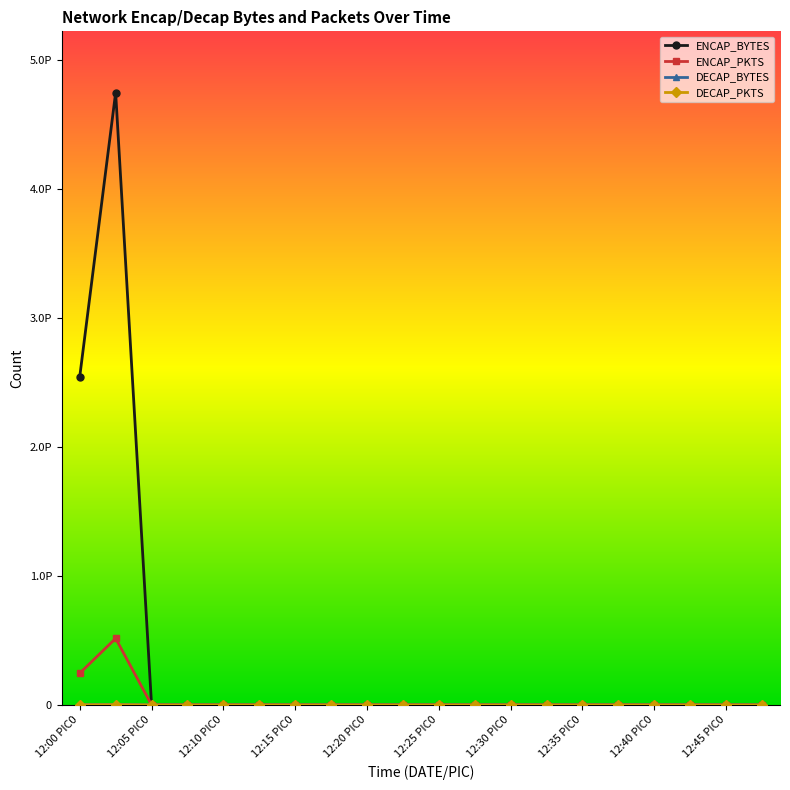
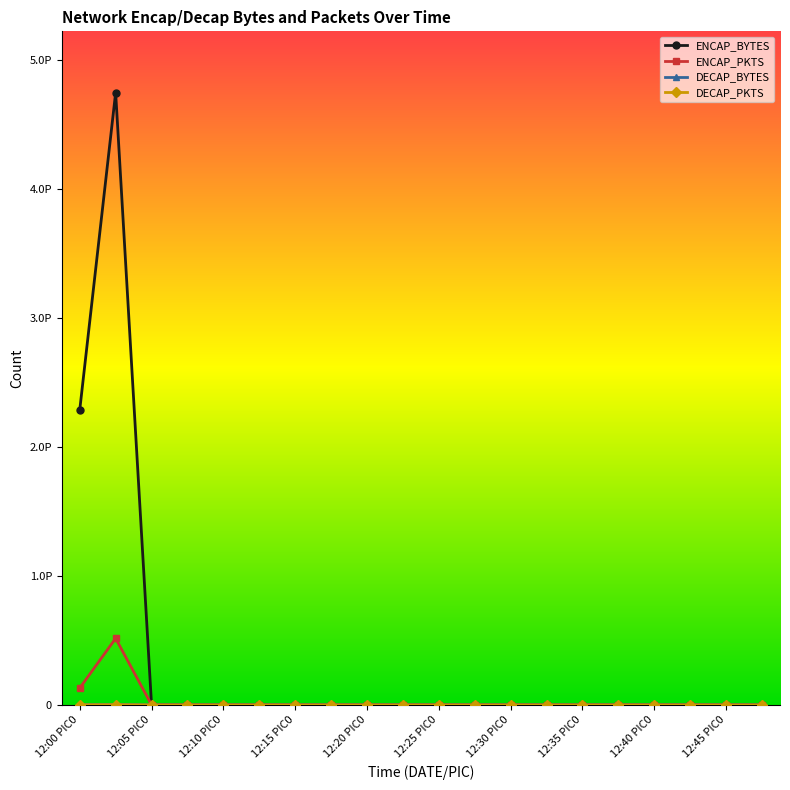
  {
    "ENCAP_BYTES": {
-     "12:00 PIC0": "2.54P"
+     "12:00 PIC0": "2.29P"
    },
    "ENCAP_PKTS": {
-     "12:00 PIC0": "0.25P"
+     "12:00 PIC0": "0.13P"
    }
  }
